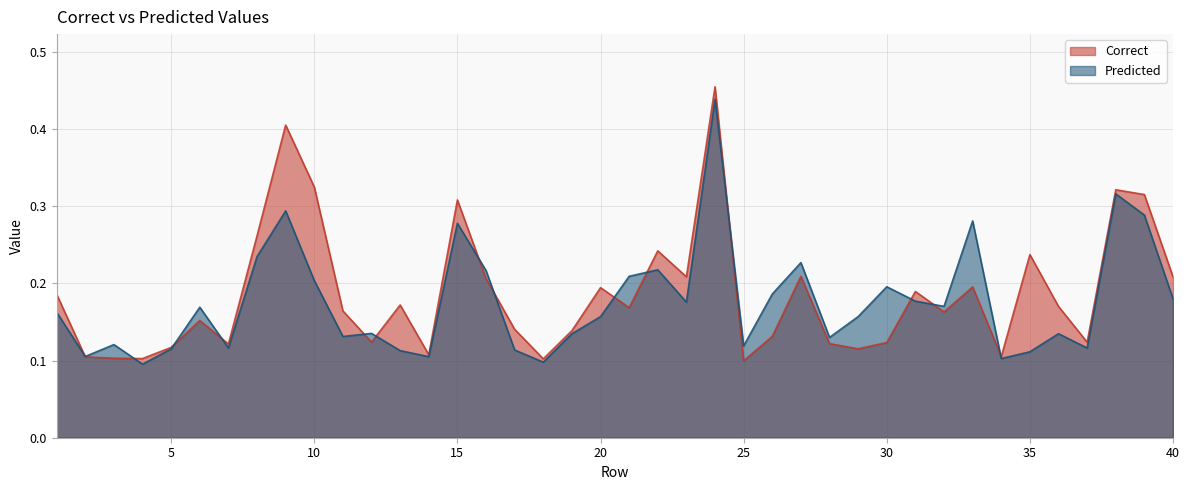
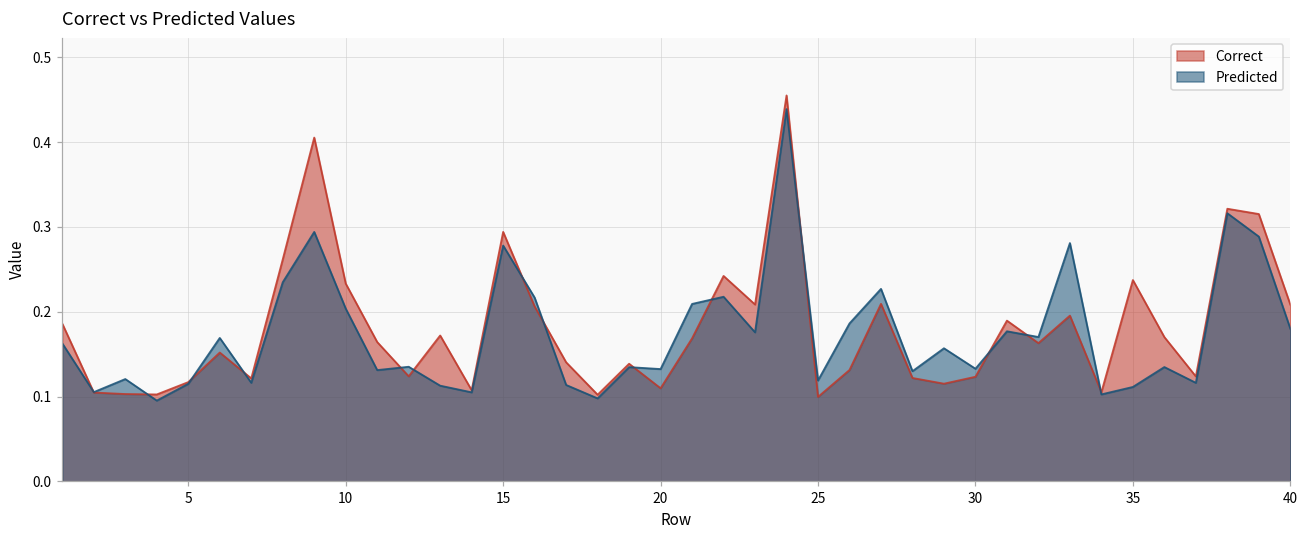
  {
    "Correct": {
-     "10": 0.33,
-     "15": 0.31,
-     "20": 0.19,
+     "10": 0.23,
+     "15": 0.29,
+     "20": 0.11,
      "25": 0.10,
      "30": 0.12,
      "35": 0.24,
      "40": 0.21
    },
    "Predicted": {
      "10": 0.20,
      "15": 0.28,
-     "20": 0.16,
+     "20": 0.13,
      "25": 0.12,
-     "30": 0.20,
+     "30": 0.13,
      "35": 0.11,
      "40": 0.18
    }
  }
